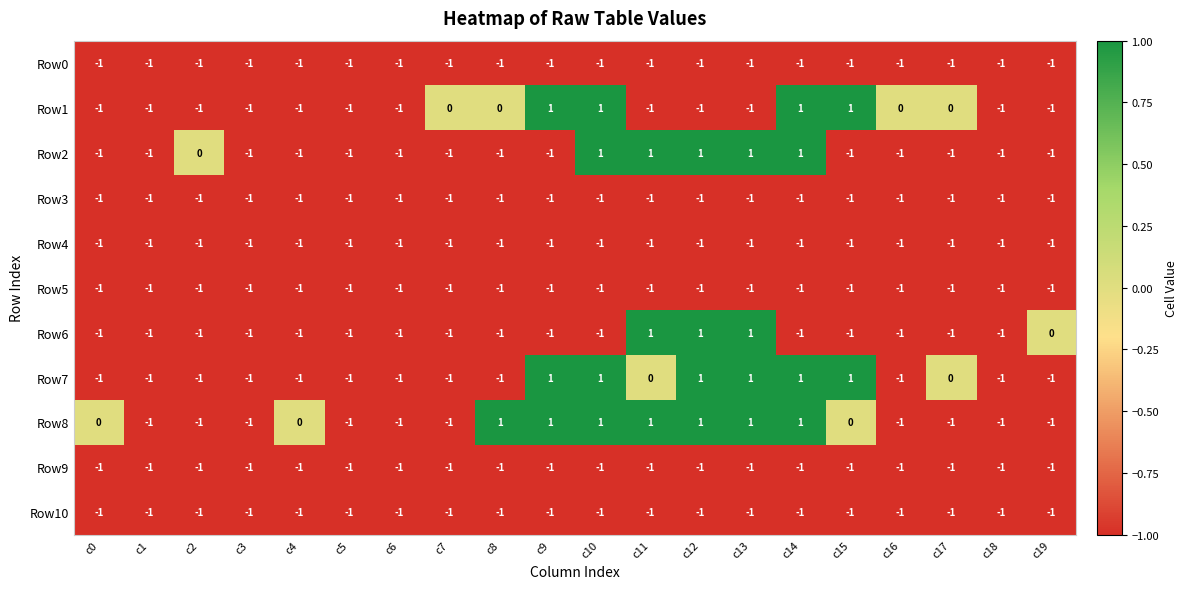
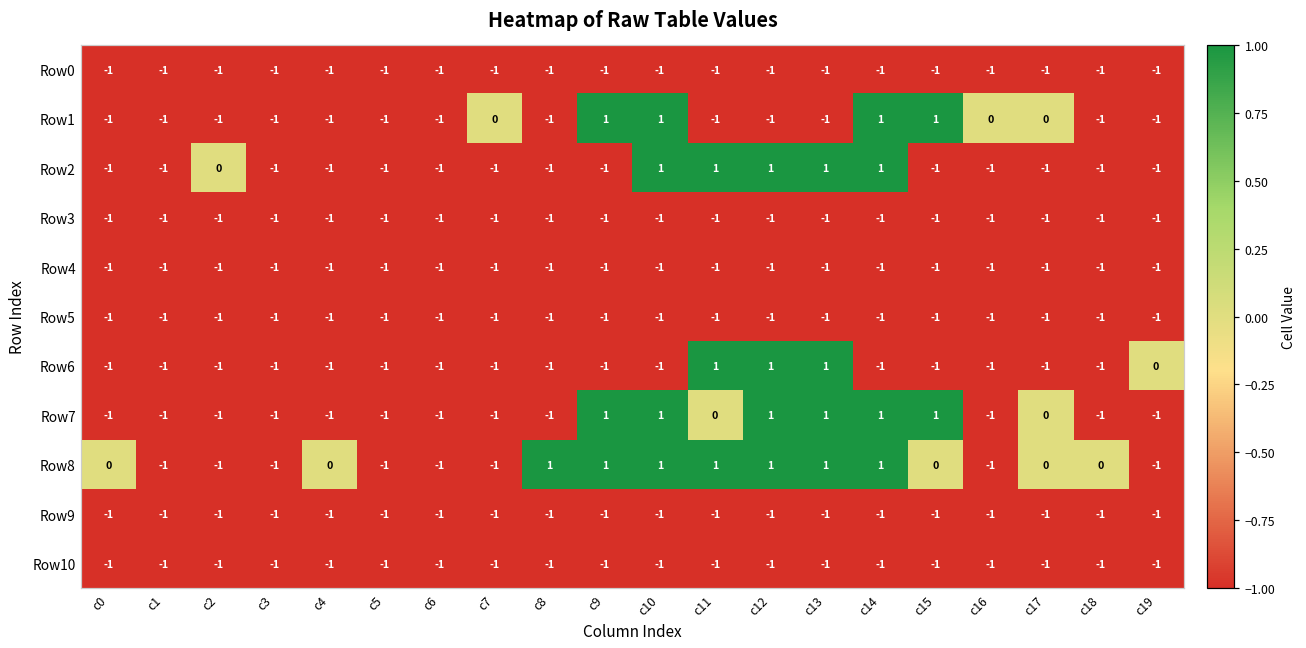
  {
    "Row1": {
      "c0": -1,
      "c1": -1,
      "c2": -1,
      "c3": -1,
      "c4": -1,
      "c5": -1,
      "c6": -1,
      "c7": 0,
-     "c8": 0,
+     "c8": -1,
      "c9": 1,
      "c10": 1,
      "c11": -1,
      "c12": -1,
      "c13": -1,
      "c14": 1,
      "c15": 1,
      "c16": 0,
      "c17": 0,
      "c18": -1,
      "c19": -1
    },
    "Row8": {
      "c0": 0,
      "c1": -1,
      "c2": -1,
      "c3": -1,
      "c4": 0,
      "c5": -1,
      "c6": -1,
      "c7": -1,
      "c8": 1,
      "c9": 1,
      "c10": 1,
      "c11": 1,
      "c12": 1,
      "c13": 1,
      "c14": 1,
      "c15": 0,
      "c16": -1,
-     "c17": -1,
-     "c18": -1,
+     "c17": 0,
+     "c18": 0,
      "c19": -1
    }
  }
